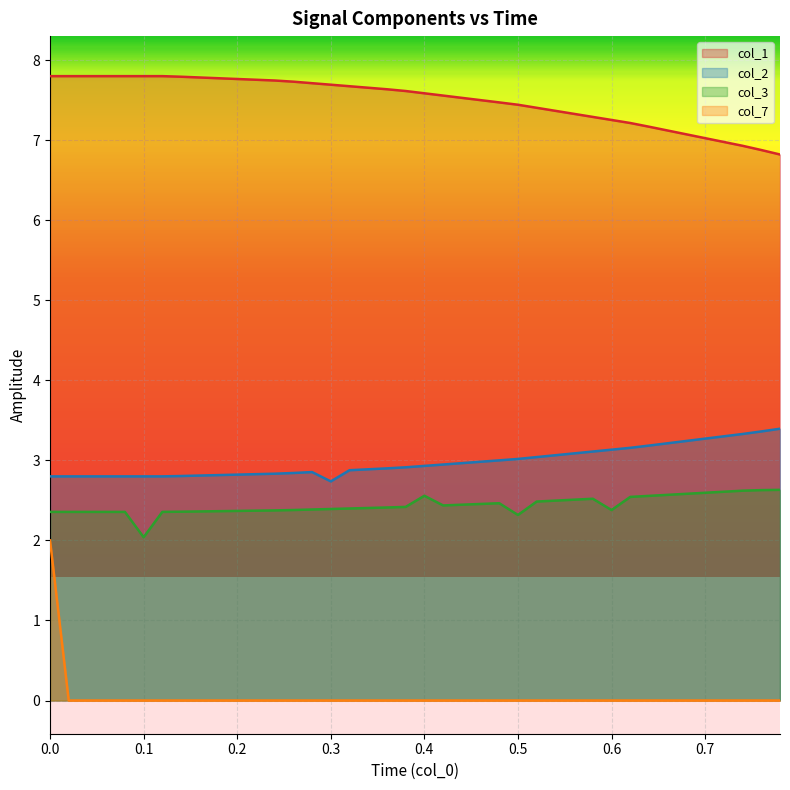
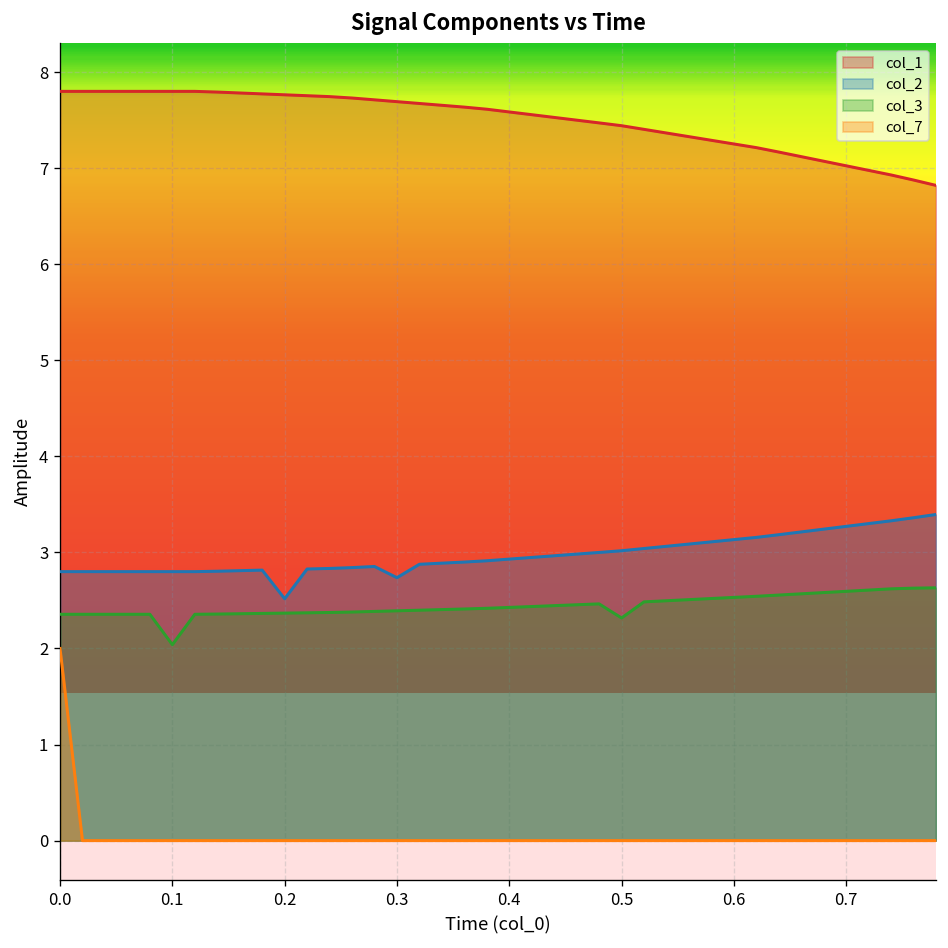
  {
    "col_2": {
      "0.0": 2.8,
      "0.1": 2.8,
-     "0.2": 2.8,
+     "0.2": 2.5,
      "0.3": 2.7,
      "0.4": 2.9,
      "0.5": 3.0,
      "0.6": 3.1,
      "0.7": 3.3
    },
    "col_3": {
      "0.0": 2.4,
      "0.1": 2.0,
      "0.2": 2.4,
      "0.3": 2.4,
-     "0.4": 2.6,
+     "0.4": 2.4,
      "0.5": 2.3,
-     "0.6": 2.4,
+     "0.6": 2.5,
      "0.7": 2.6
    }
  }
